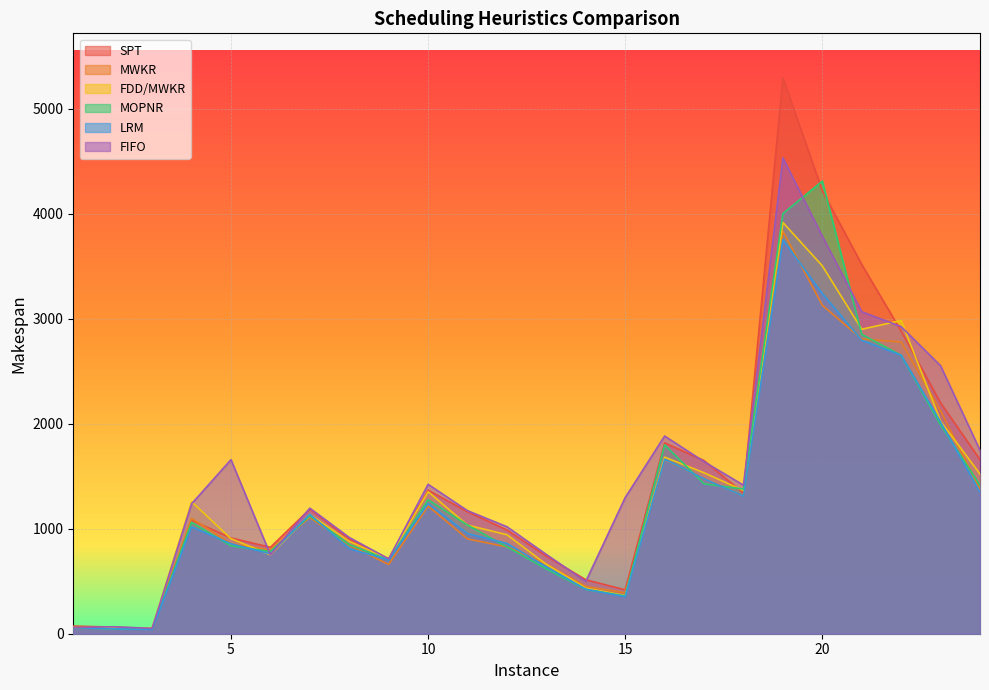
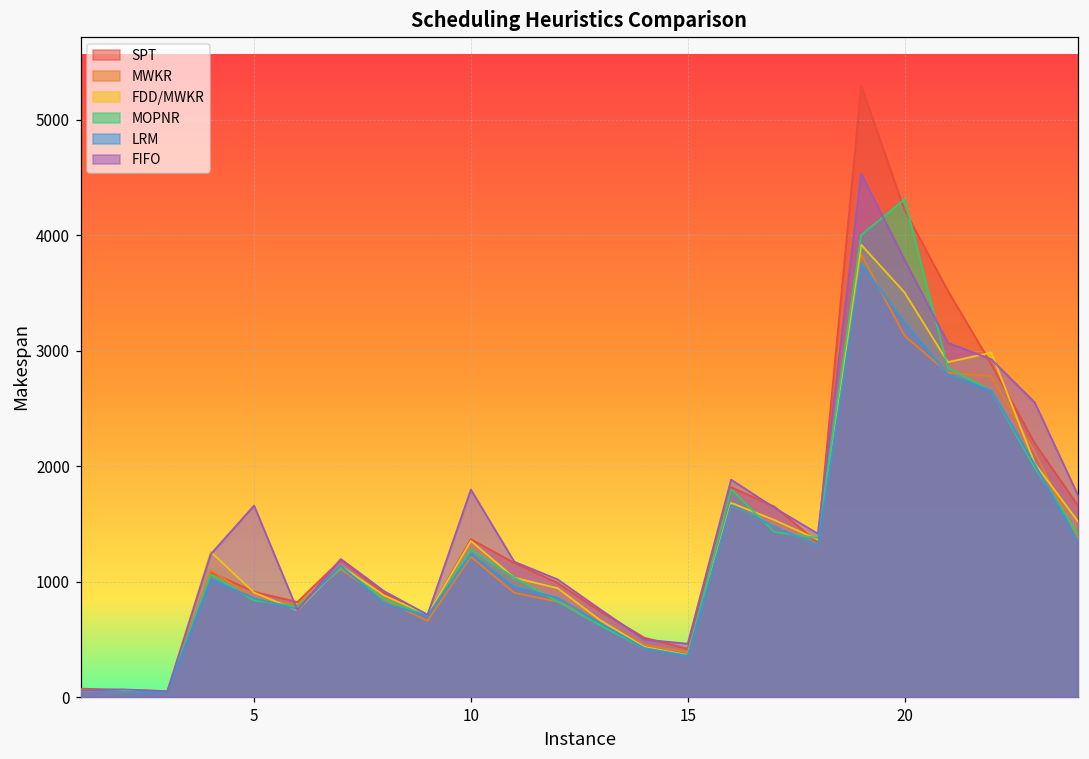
  {
    "MOPNR": {
      "10": 1280,
      "20": 4310
    },
    "LRM": {
      "20": 3240
    },
    "FIFO": {
      "5": 1660,
-     "10": 1420,
-     "15": 1300,
+     "10": 1800,
+     "15": 460,
      "20": 3790
    }
  }
